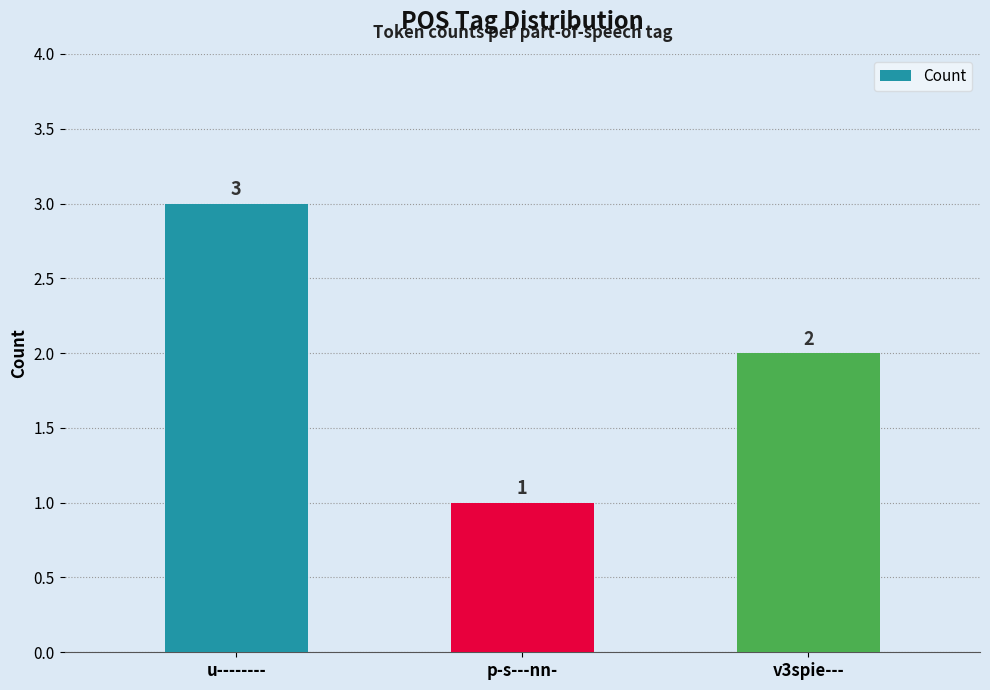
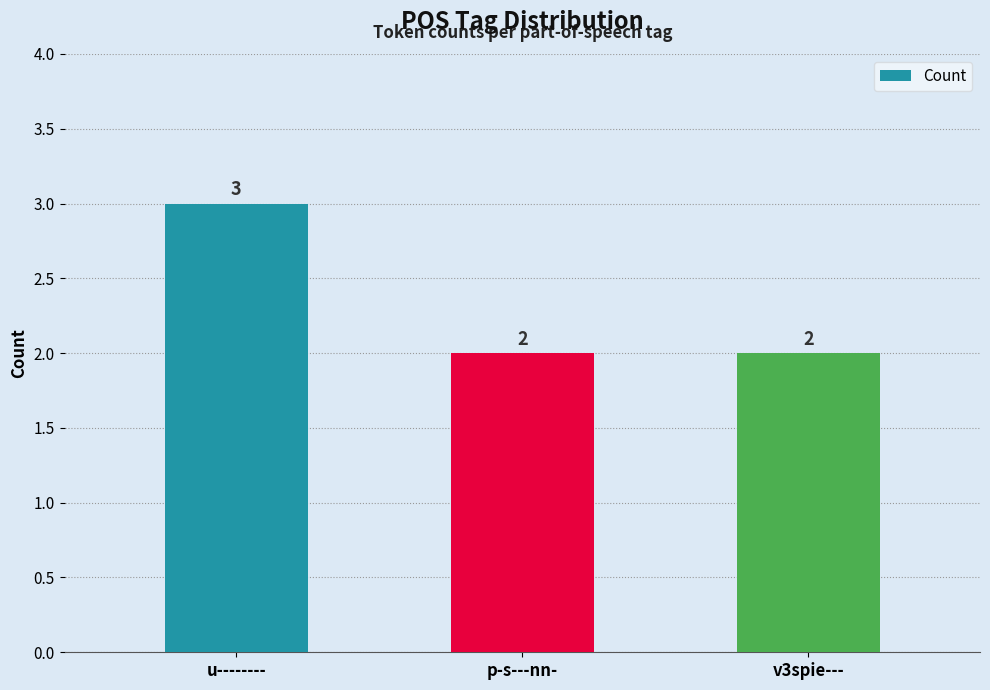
  {
    "u--------": 3,
-   "p-s---nn-": 1,
+   "p-s---nn-": 2,
    "v3spie---": 2
  }
